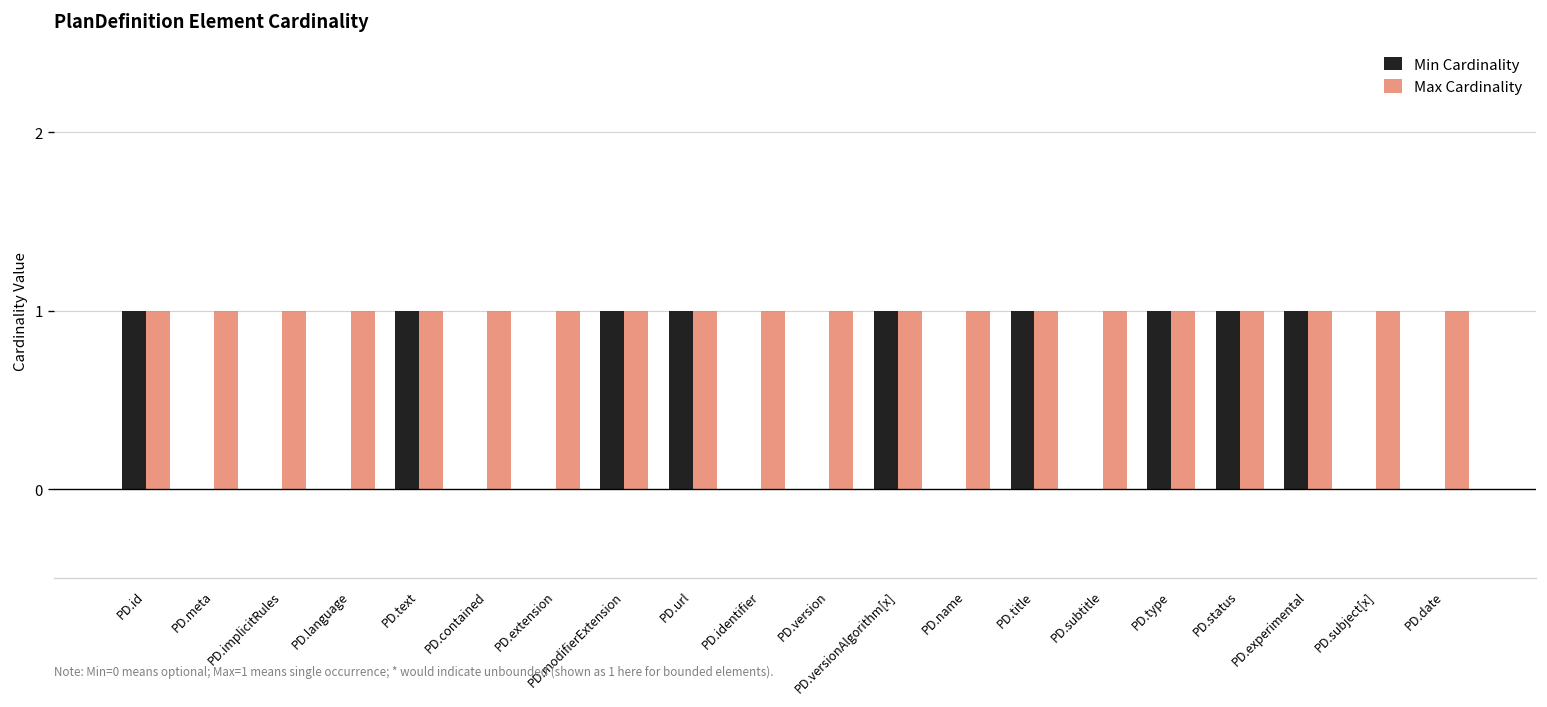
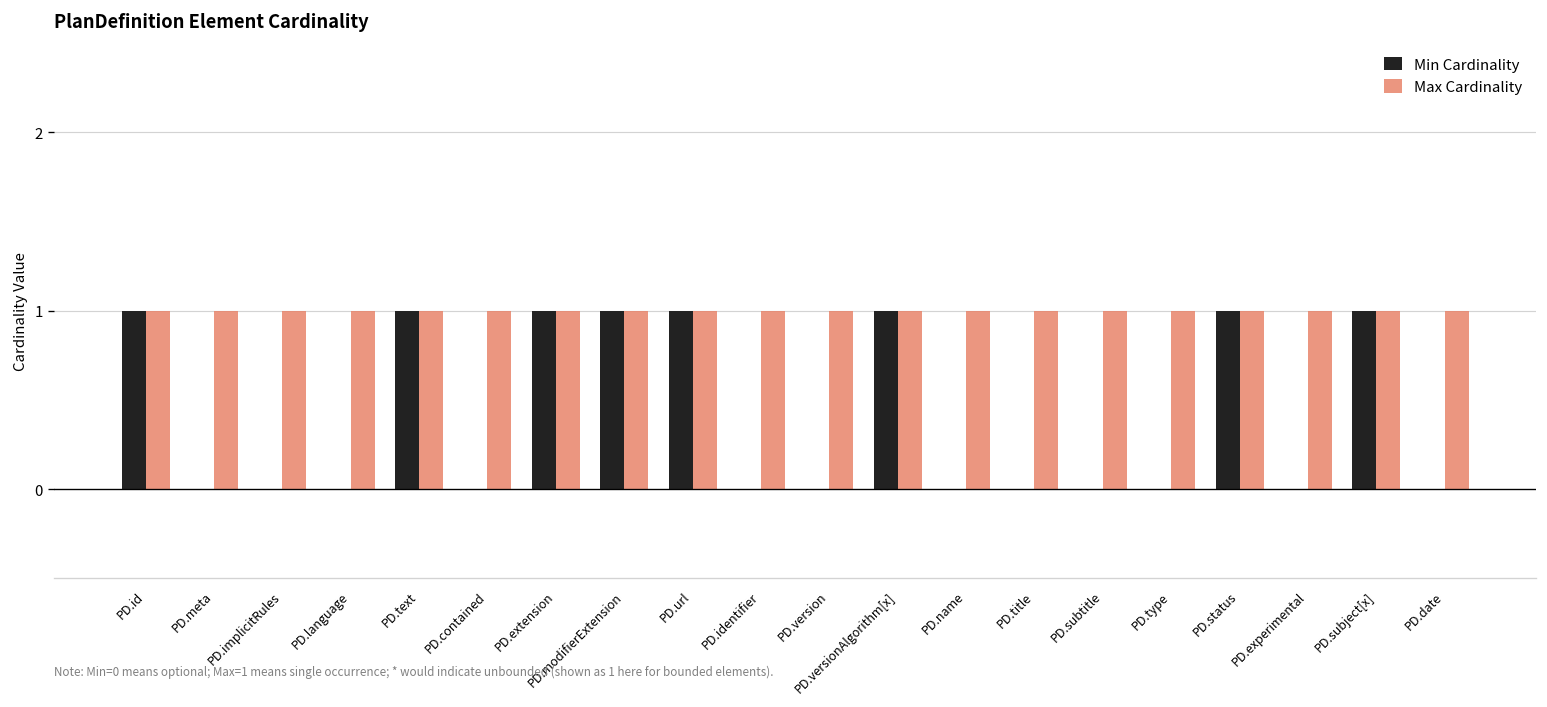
  {
    "Min Cardinality": {
      "PD.id": 1,
      "PD.meta": 0,
      "PD.implicitRules": 0,
      "PD.language": 0,
      "PD.text": 1,
      "PD.contained": 0,
-     "PD.extension": 0,
+     "PD.extension": 1,
      "PD.modifierExtension": 1,
      "PD.url": 1,
      "PD.identifier": 0,
      "PD.version": 0,
      "PD.versionAlgorithm[x]": 1,
      "PD.name": 0,
-     "PD.title": 1,
+     "PD.title": 0,
      "PD.subtitle": 0,
-     "PD.type": 1,
+     "PD.type": 0,
      "PD.status": 1,
-     "PD.experimental": 1,
-     "PD.subject[x]": 0,
+     "PD.experimental": 0,
+     "PD.subject[x]": 1,
      "PD.date": 0
    },
    "Max Cardinality": {
      "PD.id": 1,
      "PD.meta": 1,
      "PD.implicitRules": 1,
      "PD.language": 1,
      "PD.text": 1,
      "PD.contained": 1,
      "PD.extension": 1,
      "PD.modifierExtension": 1,
      "PD.url": 1,
      "PD.identifier": 1,
      "PD.version": 1,
      "PD.versionAlgorithm[x]": 1,
      "PD.name": 1,
      "PD.title": 1,
      "PD.subtitle": 1,
      "PD.type": 1,
      "PD.status": 1,
      "PD.experimental": 1,
      "PD.subject[x]": 1,
      "PD.date": 1
    }
  }
